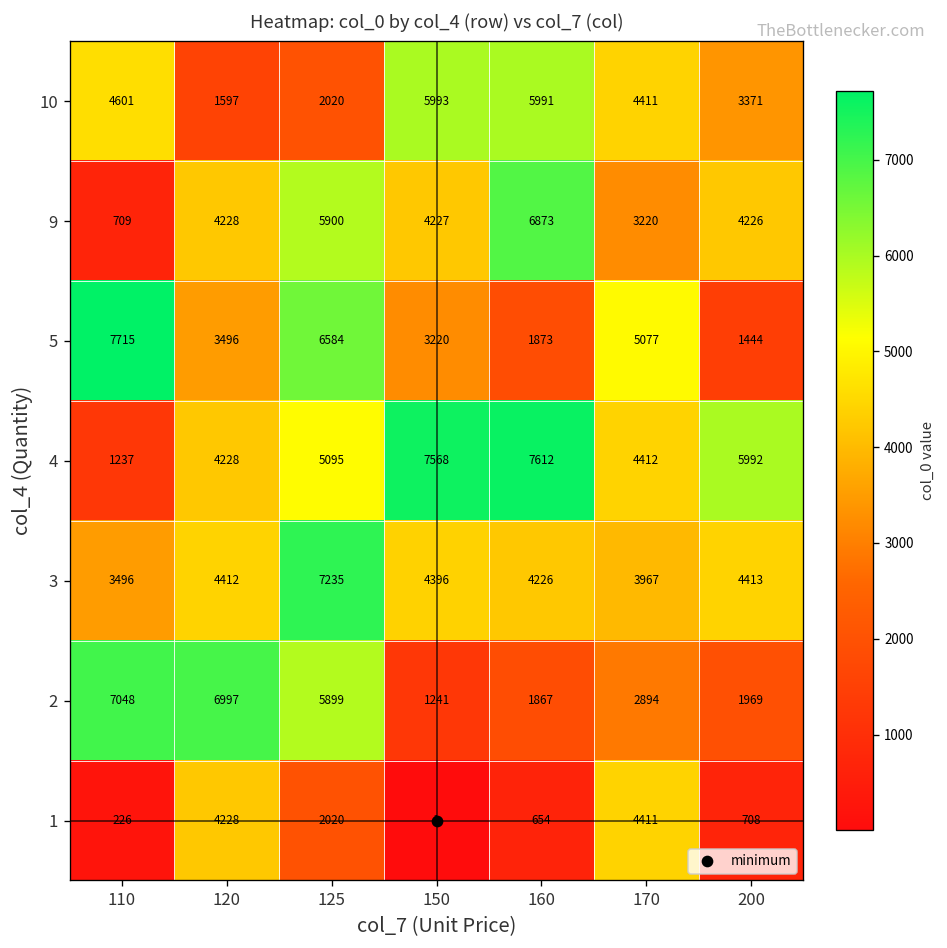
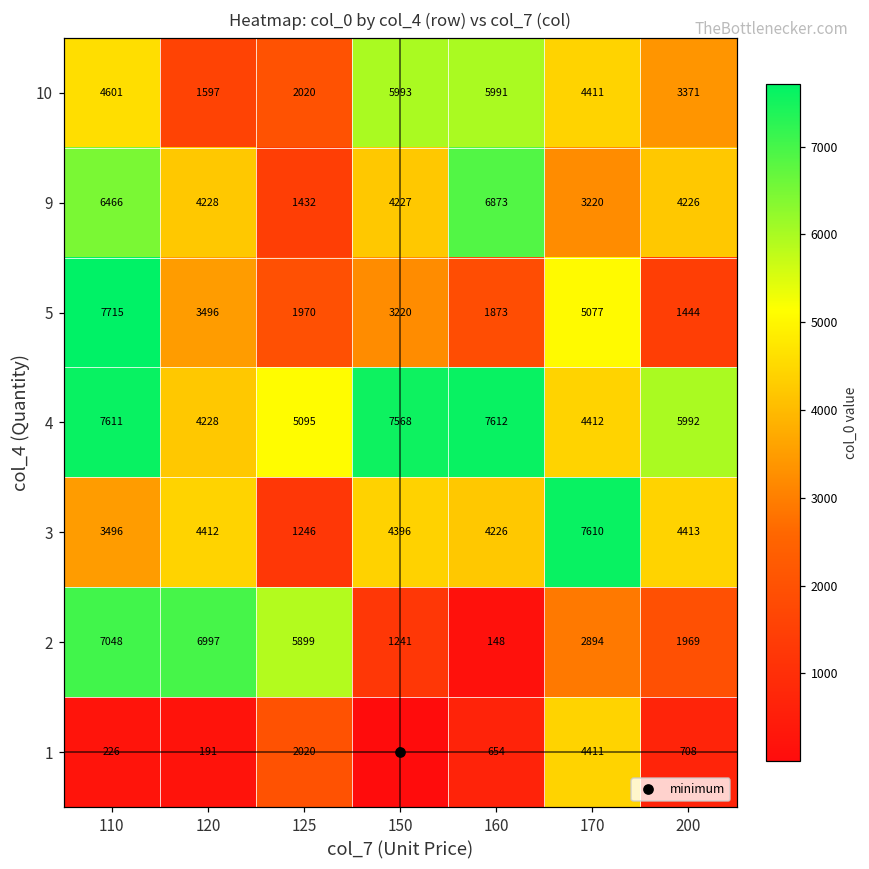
  {
    "10": {
      "110": 4601,
      "120": 1597,
      "125": 2020,
      "150": 5993,
      "160": 5991,
      "170": 4411,
      "200": 3371
    },
    "9": {
-     "110": 709,
+     "110": 6466,
      "120": 4228,
-     "125": 5900,
+     "125": 1432,
      "150": 4227,
      "160": 6873,
      "170": 3220,
      "200": 4226
    },
    "5": {
      "110": 7715,
      "120": 3496,
-     "125": 6584,
+     "125": 1970,
      "150": 3220,
      "160": 1873,
      "170": 5077,
      "200": 1444
    },
    "4": {
-     "110": 1237,
+     "110": 7611,
      "120": 4228,
      "125": 5095,
      "150": 7568,
      "160": 7612,
      "170": 4412,
      "200": 5992
    },
    "3": {
      "110": 3496,
      "120": 4412,
-     "125": 7235,
+     "125": 1246,
      "150": 4396,
      "160": 4226,
-     "170": 3967,
+     "170": 7610,
      "200": 4413
    },
    "2": {
      "110": 7048,
      "120": 6997,
      "125": 5899,
      "150": 1241,
-     "160": 1867,
+     "160": 148,
      "170": 2894,
      "200": 1969
    },
    "1": {
      "110": 226,
-     "120": 4228,
+     "120": 191,
      "125": 2020,
      "160": 654,
      "170": 4411,
      "200": 708
    }
  }
